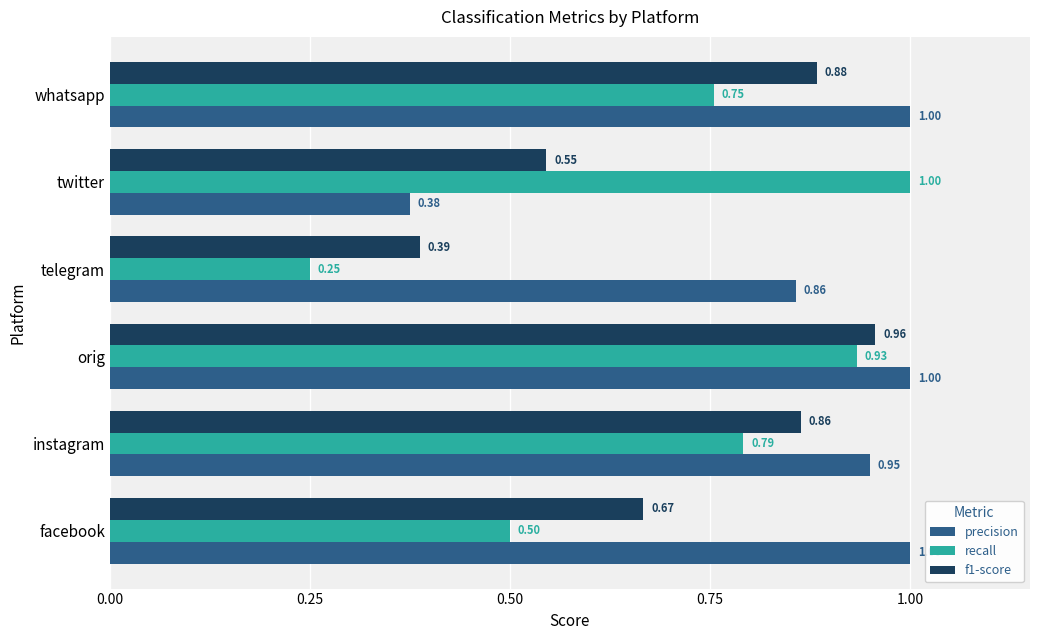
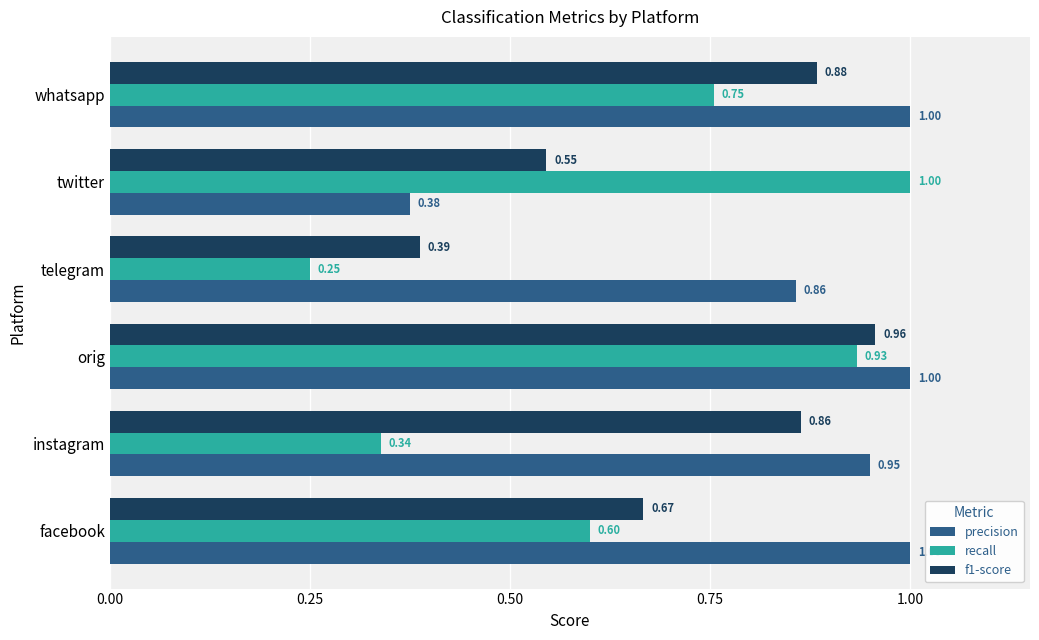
  {
    "recall": {
      "whatsapp": 0.75,
      "twitter": 1.00,
      "telegram": 0.25,
      "orig": 0.93,
-     "instagram": 0.79,
-     "facebook": 0.50
+     "instagram": 0.34,
+     "facebook": 0.60
    }
  }
